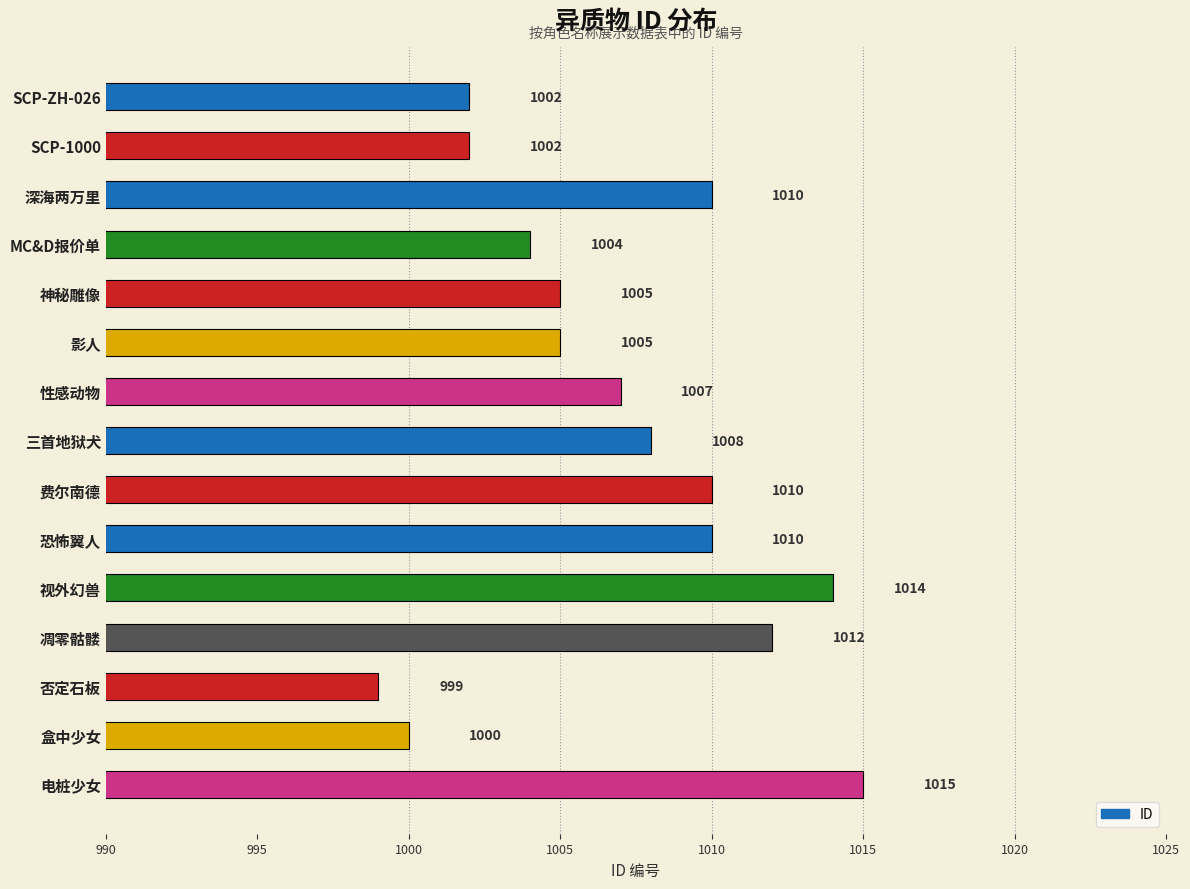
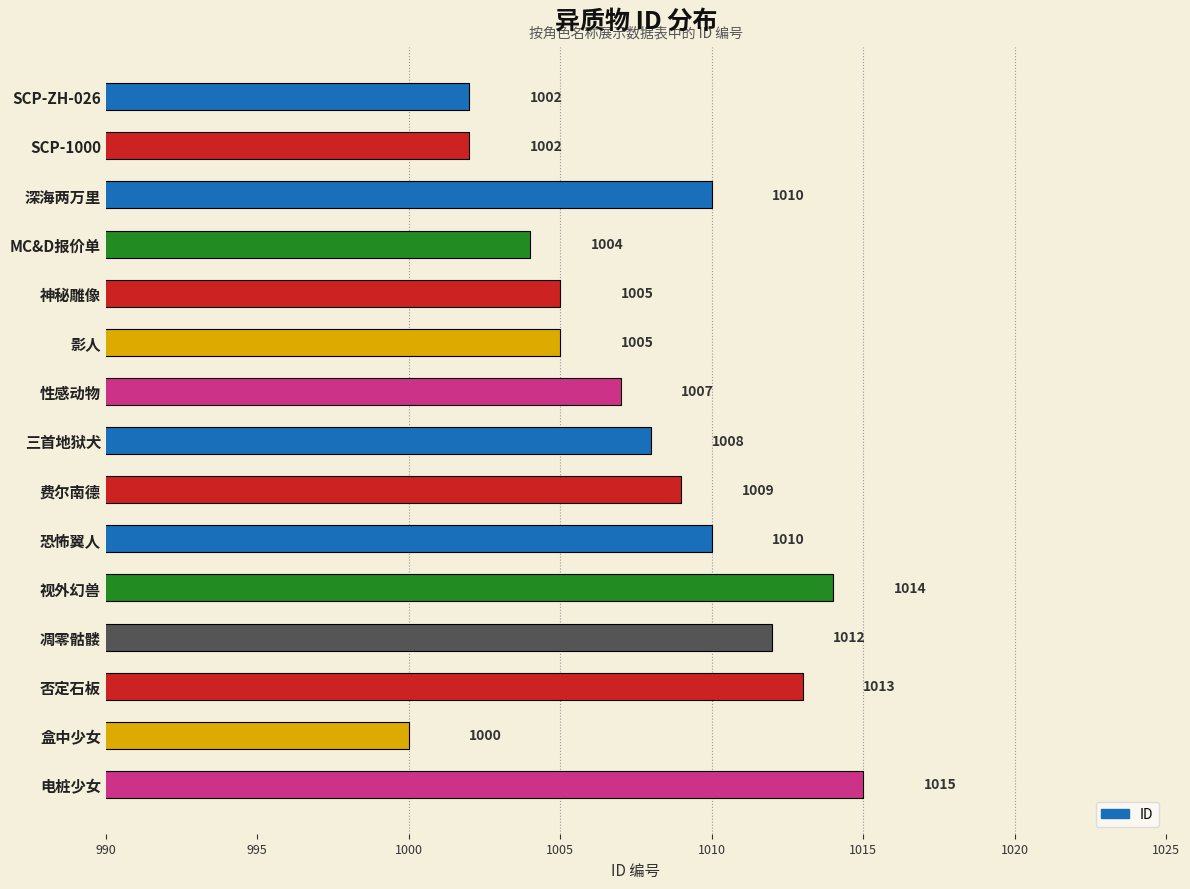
  {
-   "费尔南德": 1010,
-   "否定石板": 999
+   "费尔南德": 1009,
+   "否定石板": 1013
  }
